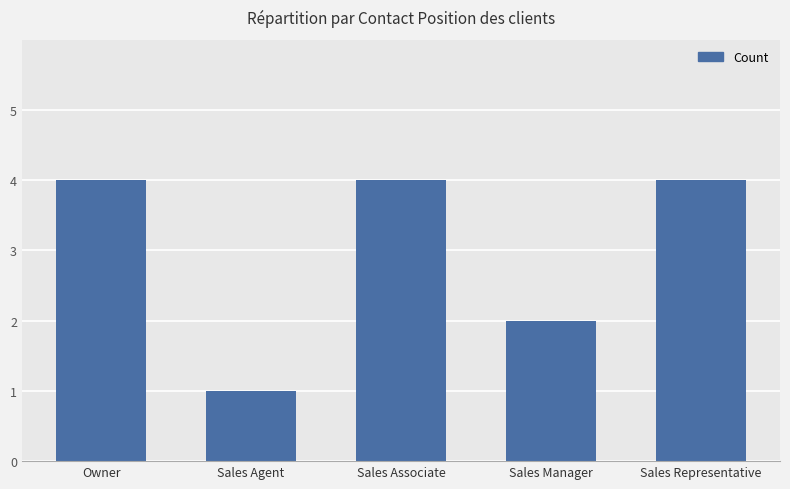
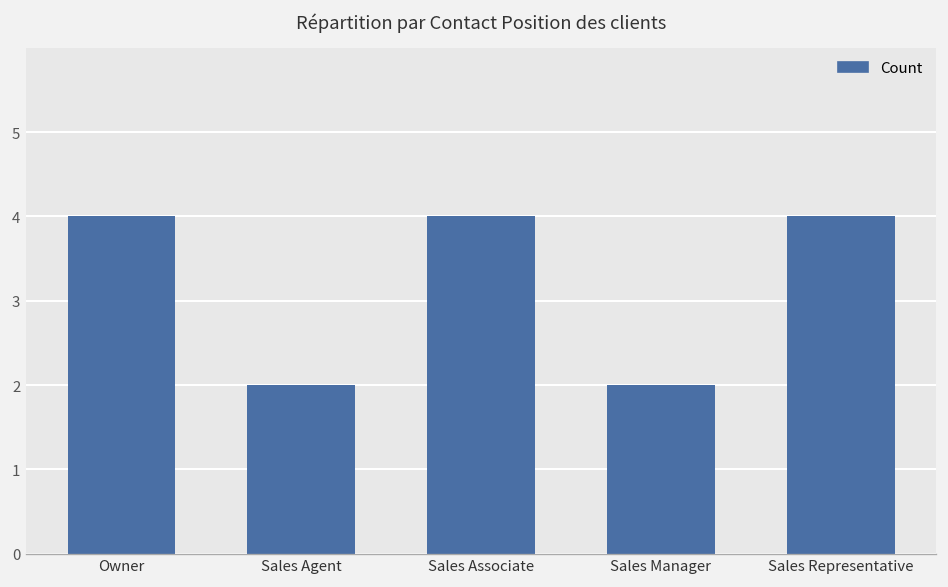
  {
    "Owner": 4,
-   "Sales Agent": 1,
+   "Sales Agent": 2,
    "Sales Associate": 4,
    "Sales Manager": 2,
    "Sales Representative": 4
  }
